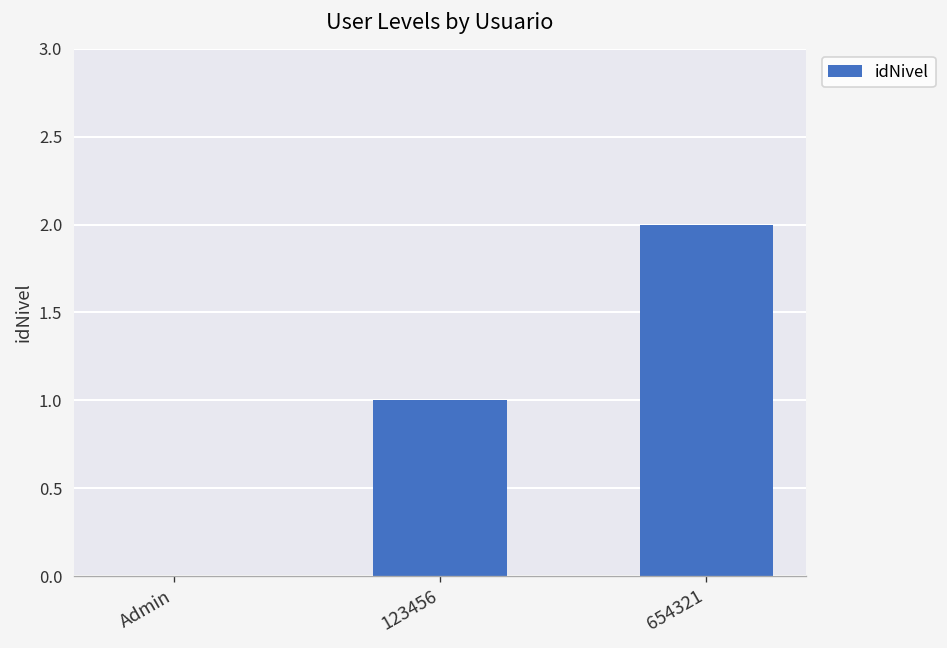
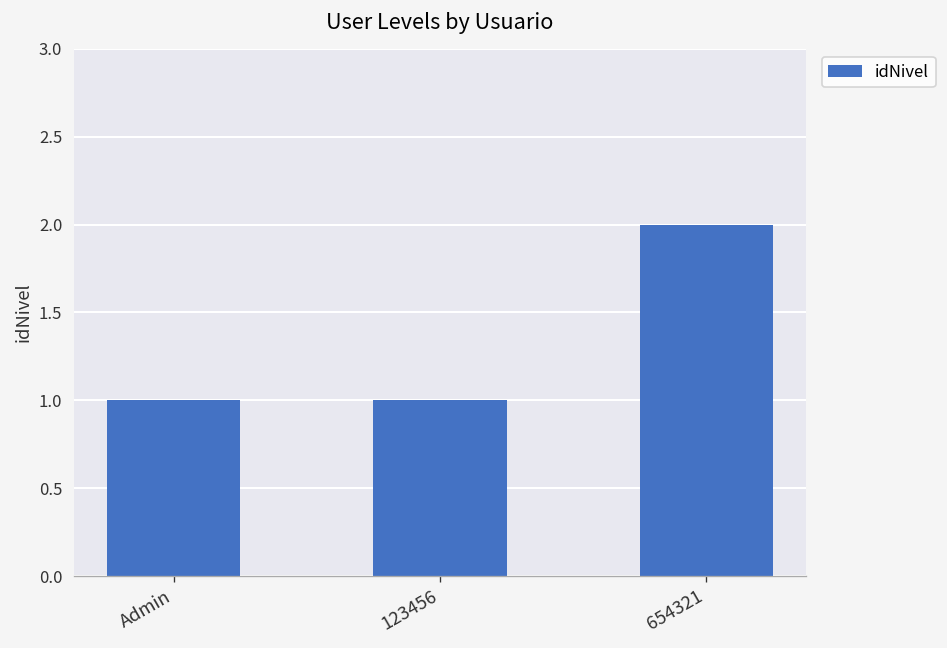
  {
-   "Admin": 0,
+   "Admin": 1,
    "123456": 1,
    "654321": 2
  }
